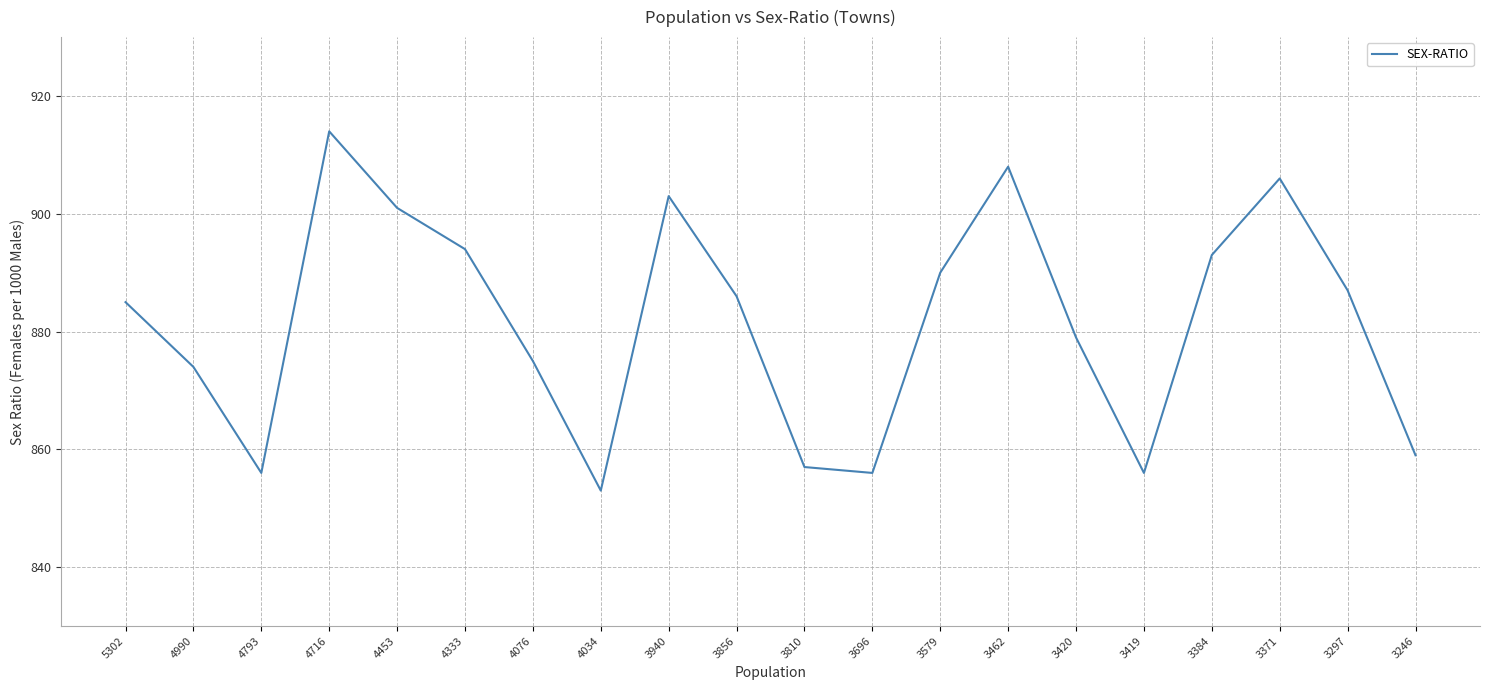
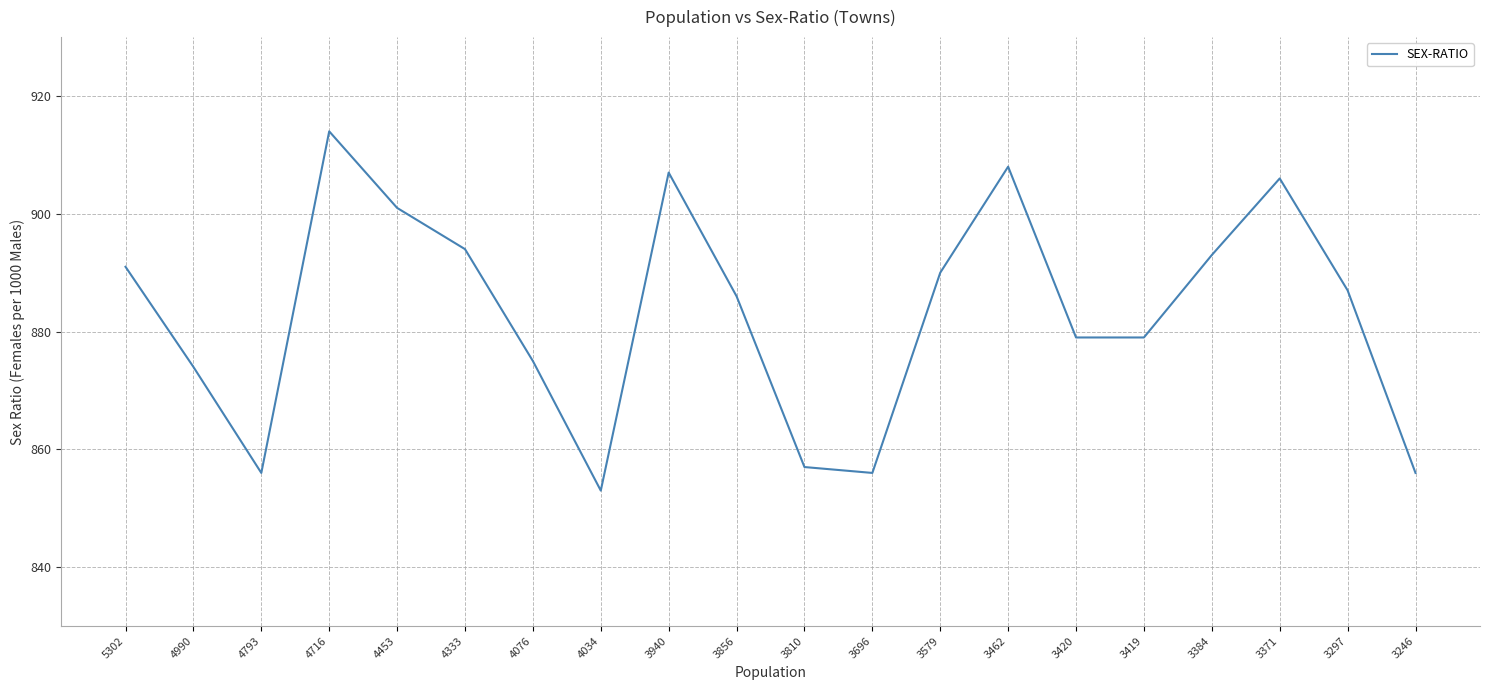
  {
-   "5302": 885,
+   "5302": 891,
    "4990": 874,
    "4793": 856,
    "4716": 914,
    "4453": 901,
    "4333": 894,
    "4076": 875,
    "4034": 853,
-   "3940": 903,
+   "3940": 907,
    "3856": 886,
    "3810": 857,
    "3696": 856,
    "3579": 890,
    "3462": 908,
    "3420": 879,
-   "3419": 856,
+   "3419": 879,
    "3384": 893,
    "3371": 906,
    "3297": 887,
-   "3246": 859
+   "3246": 856
  }
